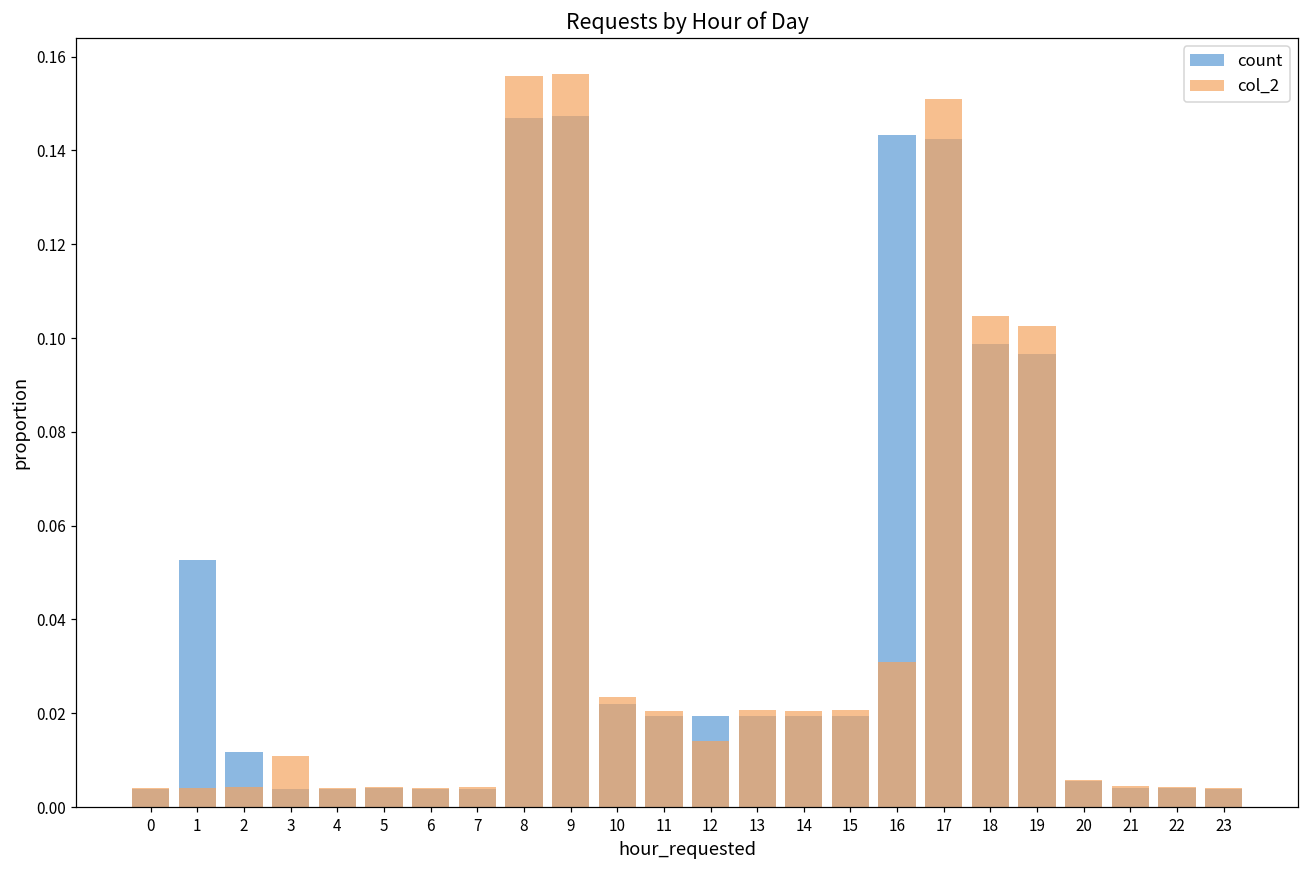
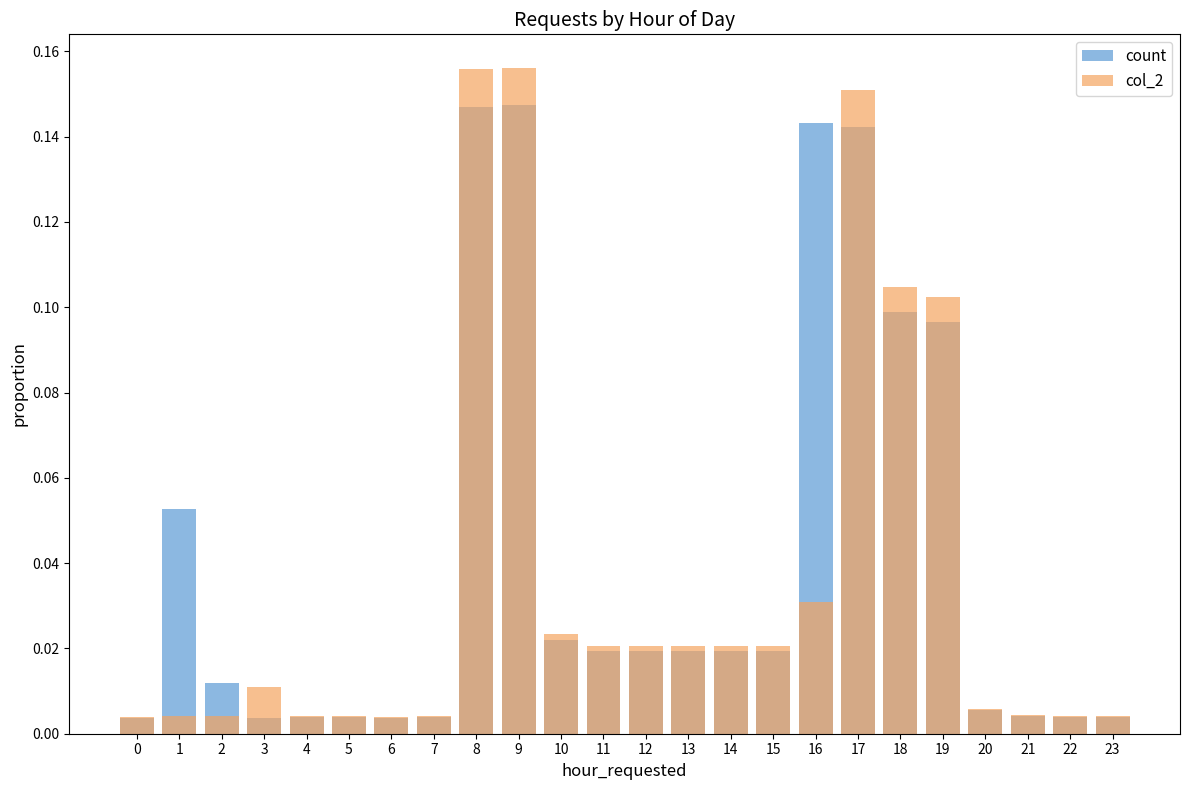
  {
    "count": {
      "0": 0.004,
      "1": 0.053,
      "2": 0.012,
      "4": 0.004,
      "5": 0.004,
      "6": 0.004,
      "7": 0.004,
      "16": 0.143,
      "20": 0.006,
      "21": 0.004,
      "22": 0.004,
      "23": 0.004
    },
    "col_2": {
      "0": 0.004,
      "3": 0.011,
      "4": 0.004,
      "5": 0.004,
      "6": 0.004,
      "7": 0.004,
      "8": 0.156,
      "9": 0.156,
      "10": 0.023,
      "11": 0.021,
-     "12": 0.014,
+     "12": 0.021,
      "13": 0.021,
      "14": 0.021,
      "15": 0.021,
      "17": 0.151,
      "18": 0.105,
      "19": 0.102,
      "20": 0.006,
      "21": 0.004,
      "22": 0.004,
      "23": 0.004
    }
  }
